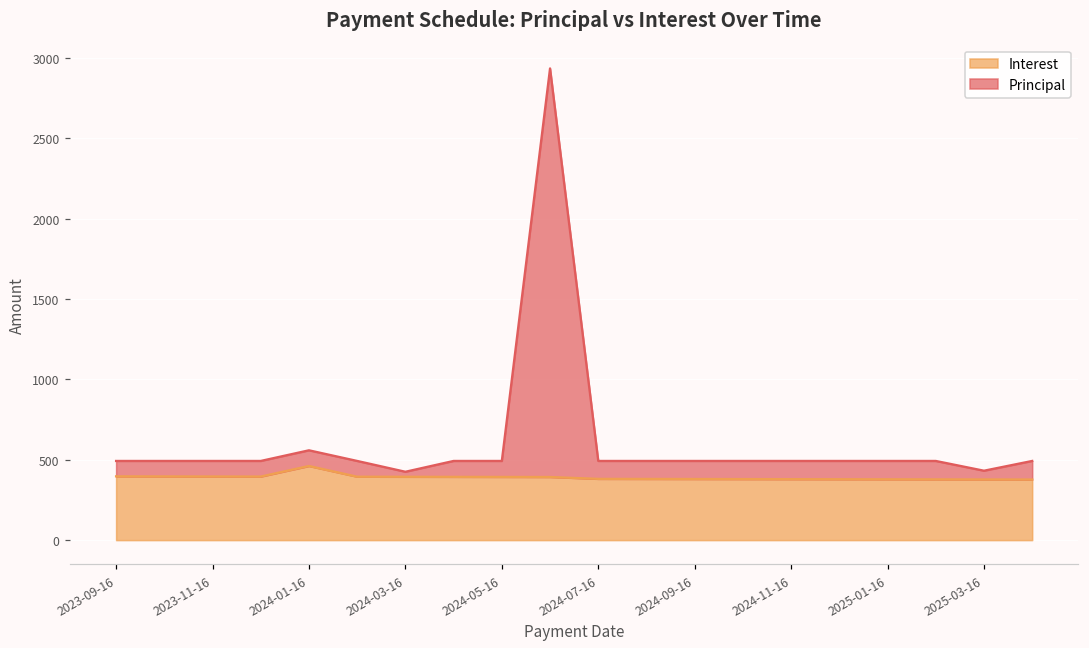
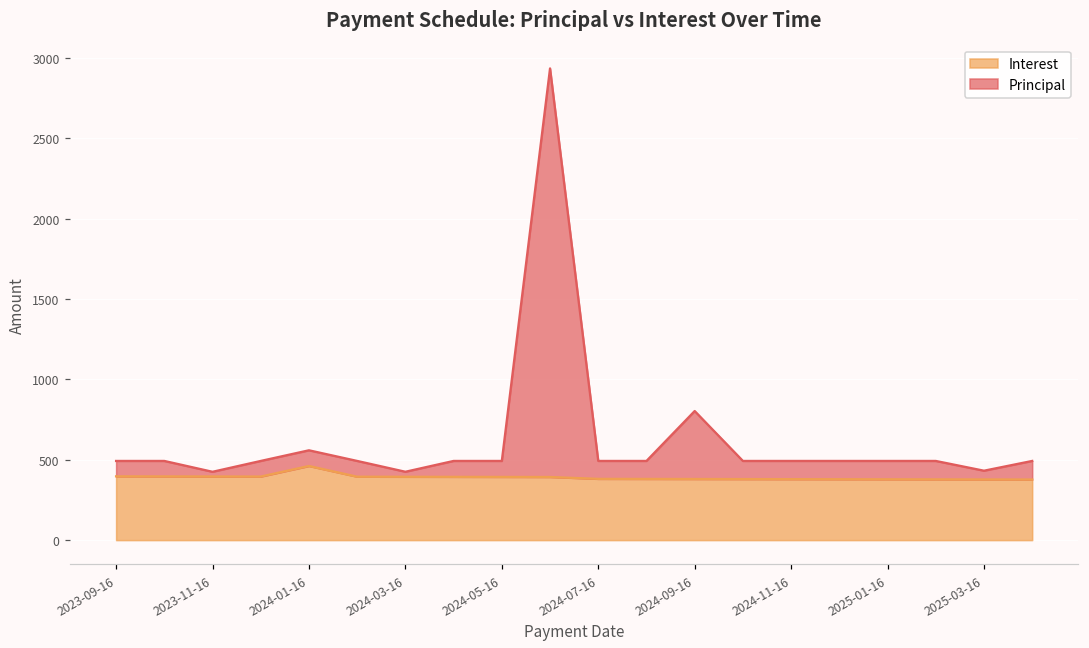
  {
    "Interest": {
      "2023-09-16": 400,
      "2023-11-16": 400,
      "2024-01-16": 460,
      "2024-03-16": 390,
      "2024-05-16": 390,
      "2024-07-16": 380,
      "2024-09-16": 380,
      "2024-11-16": 380,
      "2025-01-16": 380,
      "2025-03-16": 380
    },
    "Principal": {
      "2023-09-16": 100,
-     "2023-11-16": 100,
+     "2023-11-16": 30,
      "2024-01-16": 100,
      "2024-03-16": 30,
      "2024-05-16": 100,
      "2024-07-16": 110,
-     "2024-09-16": 110,
+     "2024-09-16": 420,
      "2024-11-16": 110,
      "2025-01-16": 110,
      "2025-03-16": 50
    }
  }
